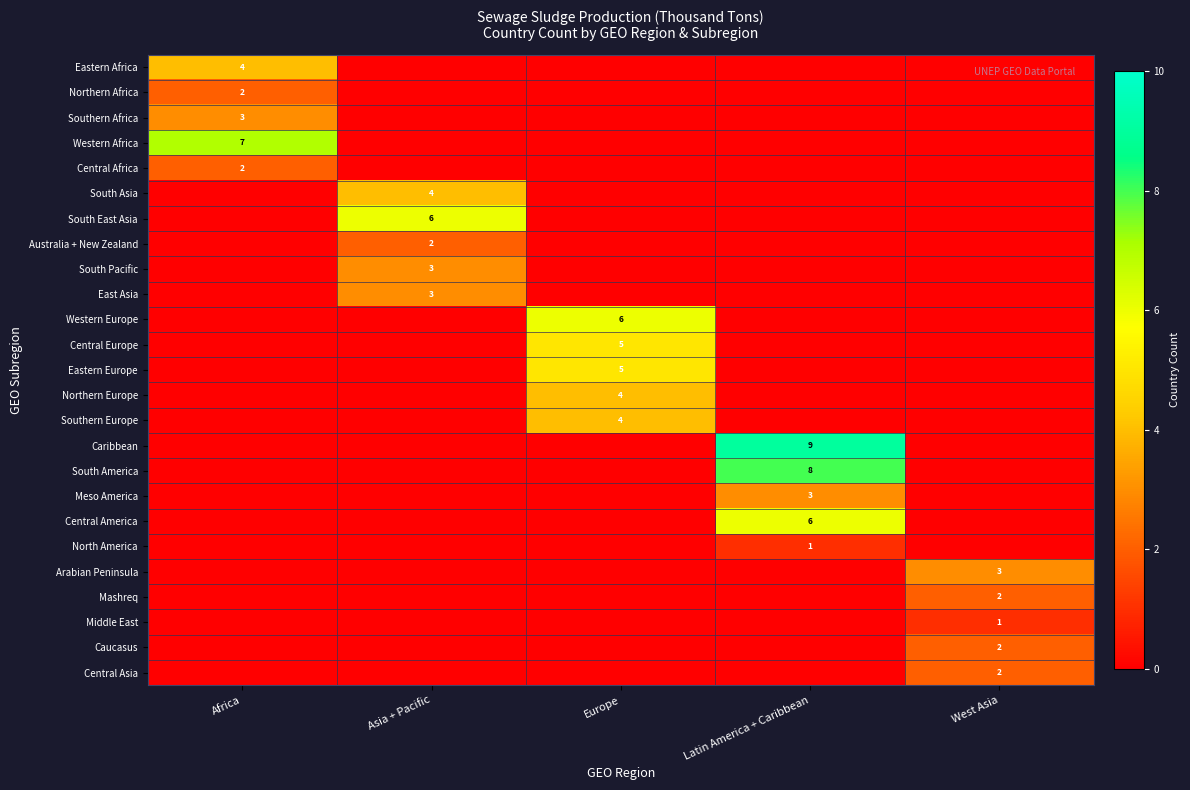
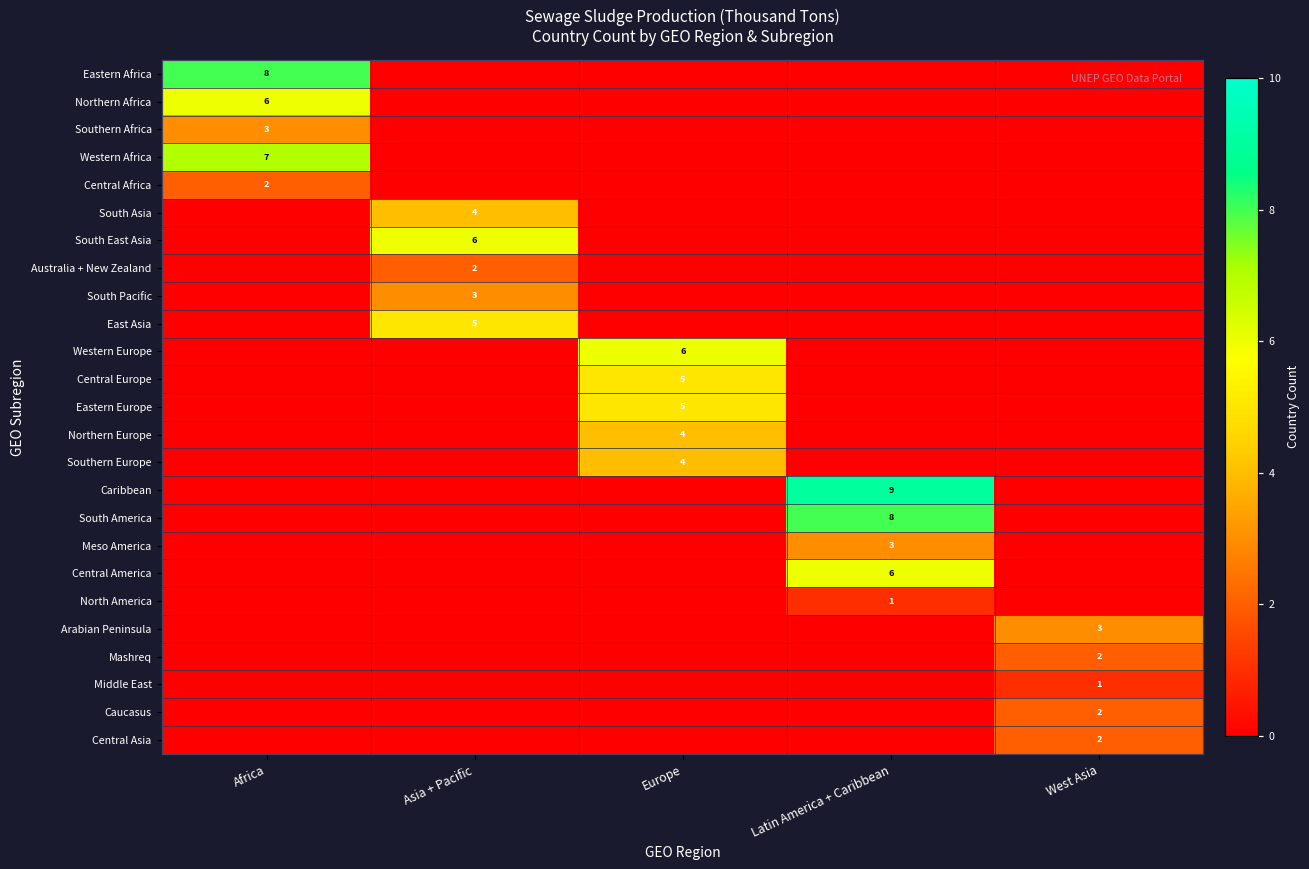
  {
    "Eastern Africa": {
-     "Africa": 4
+     "Africa": 8
    },
    "Northern Africa": {
-     "Africa": 2
+     "Africa": 6
    },
    "Southern Africa": {
      "Africa": 3
    },
    "Western Africa": {
      "Africa": 7
    },
    "Central Africa": {
      "Africa": 2
    },
    "South Asia": {
      "Asia + Pacific": 4
    },
    "South East Asia": {
      "Asia + Pacific": 6
    },
    "Australia + New Zealand": {
      "Asia + Pacific": 2
    },
    "South Pacific": {
      "Asia + Pacific": 3
    },
    "East Asia": {
-     "Asia + Pacific": 3
+     "Asia + Pacific": 5
    },
    "Western Europe": {
      "Europe": 6
    },
    "Central Europe": {
      "Europe": 5
    },
    "Eastern Europe": {
      "Europe": 5
    },
    "Northern Europe": {
      "Europe": 4
    },
    "Southern Europe": {
      "Europe": 4
    },
    "Caribbean": {
      "Latin America + Caribbean": 9
    },
    "South America": {
      "Latin America + Caribbean": 8
    },
    "Meso America": {
      "Latin America + Caribbean": 3
    },
    "Central America": {
      "Latin America + Caribbean": 6
    },
    "North America": {
      "Latin America + Caribbean": 1
    },
    "Arabian Peninsula": {
      "West Asia": 3
    },
    "Mashreq": {
      "West Asia": 2
    },
    "Middle East": {
      "West Asia": 1
    },
    "Caucasus": {
      "West Asia": 2
    },
    "Central Asia": {
      "West Asia": 2
    }
  }
